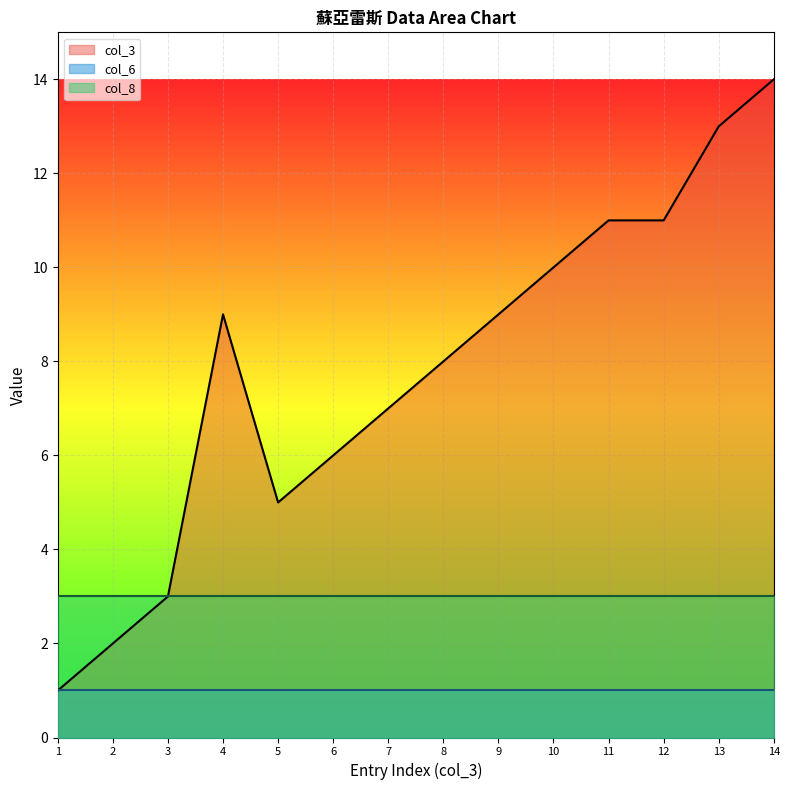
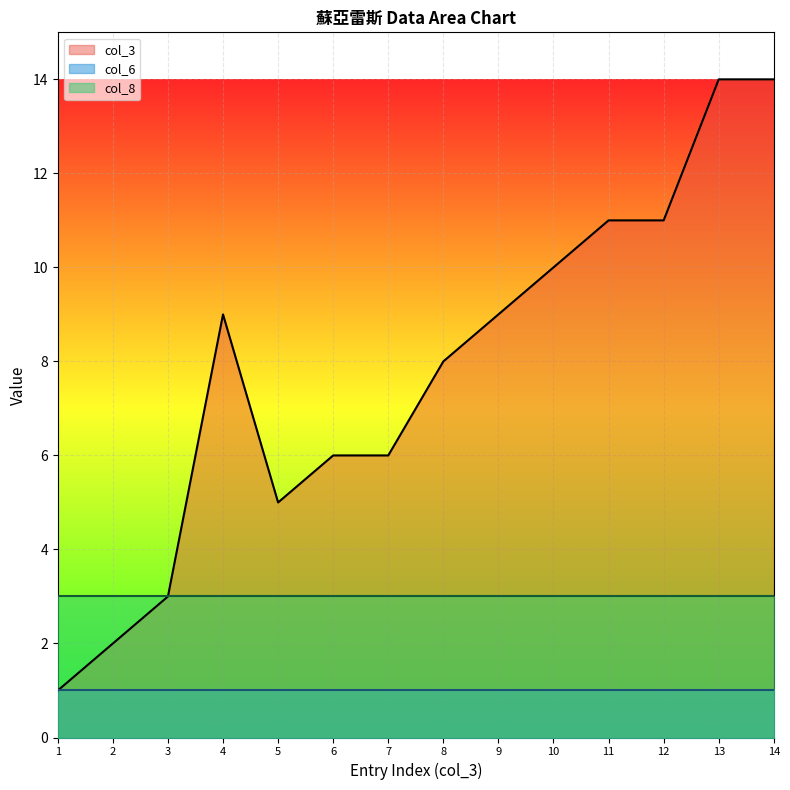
  {
    "col_3": {
      "2": 2,
      "4": 9,
      "5": 5,
      "6": 6,
-     "7": 7,
+     "7": 6,
      "8": 8,
      "9": 9,
      "10": 10,
      "11": 11,
      "12": 11,
-     "13": 13,
+     "13": 14,
      "14": 14
    },
    "col_6": {
      "2": 1,
      "3": 1,
      "4": 1,
      "5": 1,
      "6": 1,
      "7": 1,
      "8": 1,
      "9": 1,
      "10": 1,
      "11": 1,
      "12": 1,
      "13": 1,
      "14": 1
    },
    "col_8": {
      "1": 3,
      "2": 3,
      "4": 3,
      "5": 3,
      "6": 3,
      "7": 3,
      "8": 3,
      "9": 3,
      "10": 3,
      "11": 3,
      "12": 3,
      "13": 3,
      "14": 3
    }
  }
